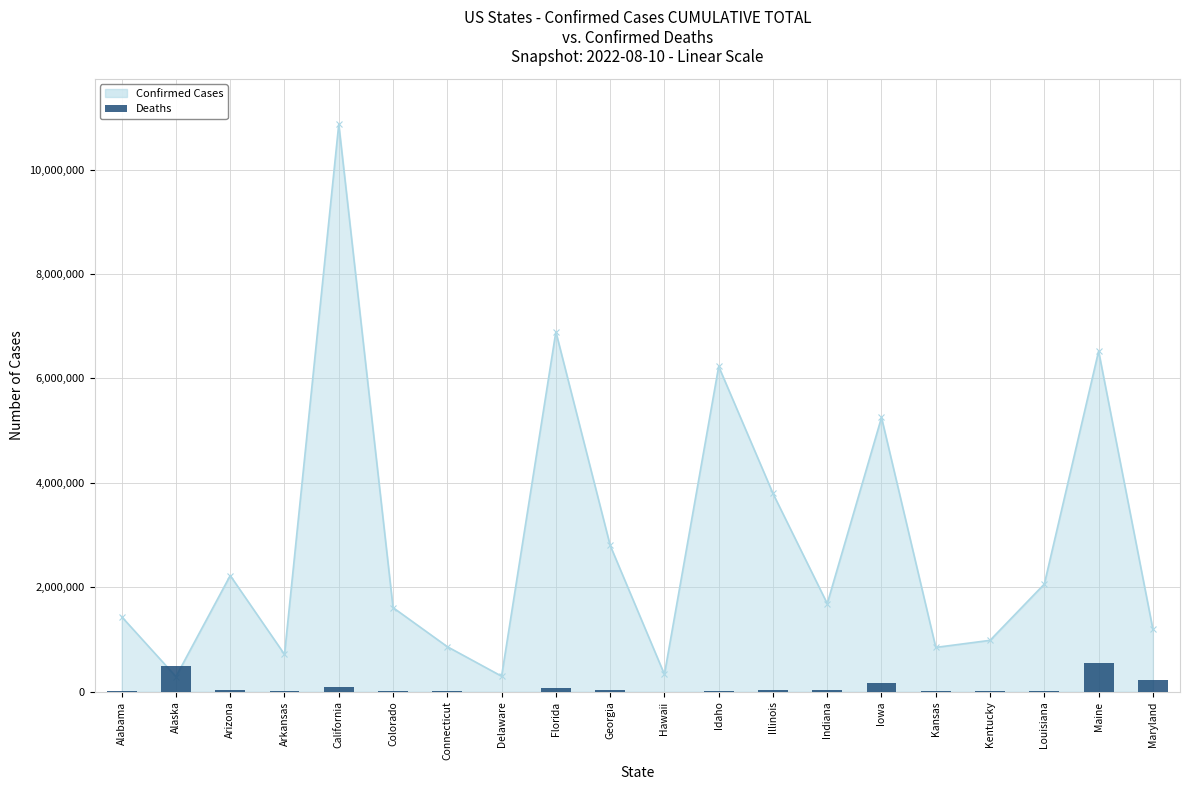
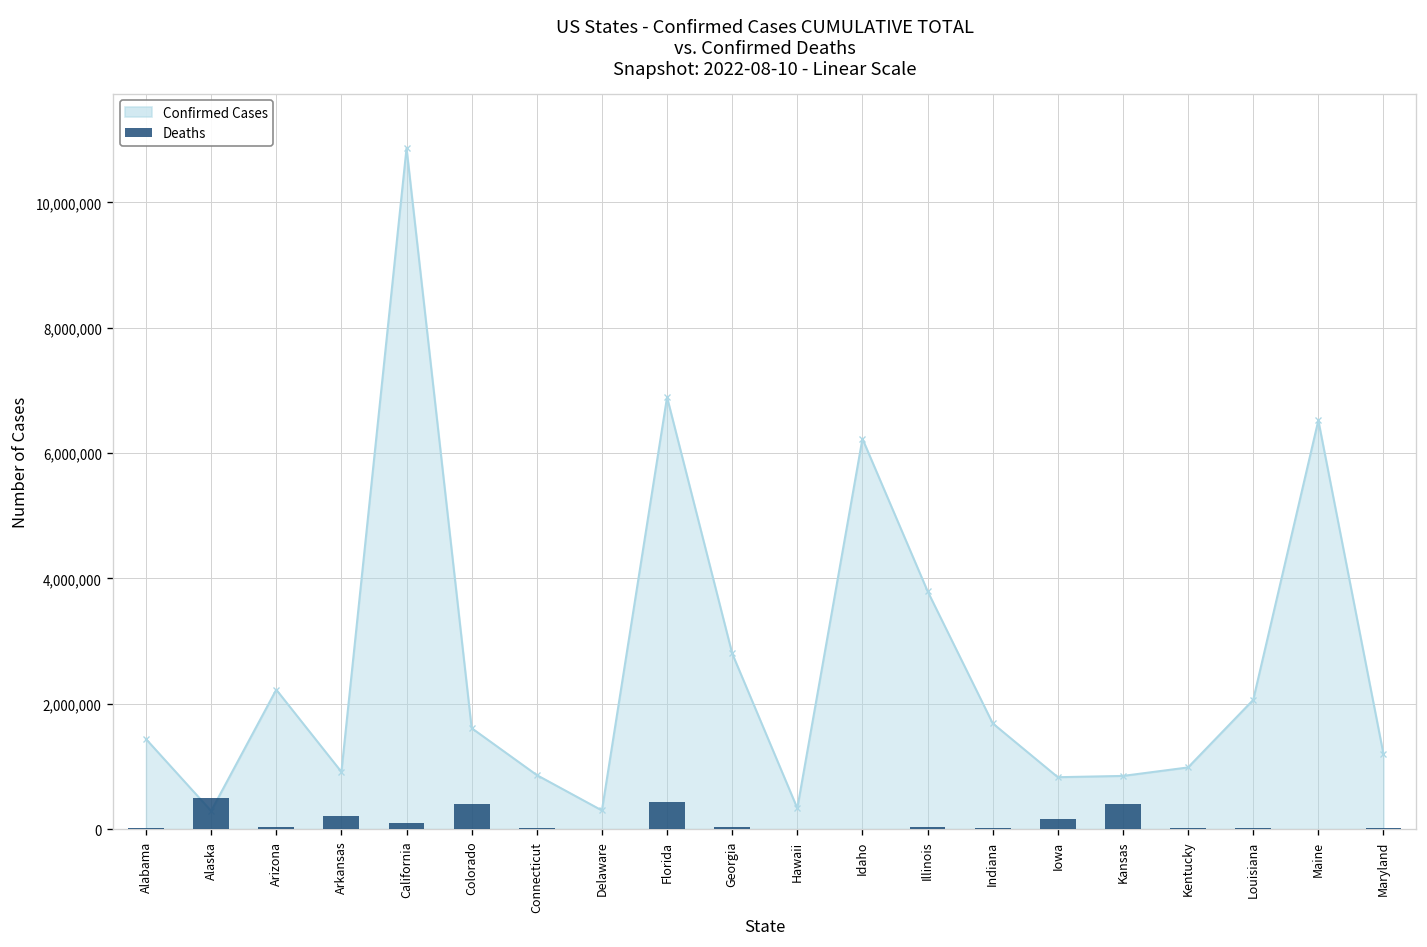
  {
    "Confirmed Cases": {
      "Alabama": "1,400,000",
      "Alaska": "300,000",
      "Arizona": "2,200,000",
-     "Arkansas": "700,000",
+     "Arkansas": "900,000",
      "California": "10,900,000",
      "Colorado": "1,600,000",
      "Connecticut": "900,000",
      "Delaware": "300,000",
      "Florida": "6,900,000",
      "Georgia": "2,800,000",
      "Hawaii": "300,000",
      "Idaho": "6,200,000",
      "Illinois": "3,800,000",
      "Indiana": "1,700,000",
-     "Iowa": "5,300,000",
+     "Iowa": "800,000",
      "Kansas": "800,000",
      "Kentucky": "1,000,000",
      "Louisiana": "2,100,000",
      "Maine": "6,500,000",
      "Maryland": "1,200,000"
    },
    "Deaths": {
      "Alaska": "500,000",
-     "Arkansas": "0",
+     "Arkansas": "200,000",
      "California": "100,000",
-     "Colorado": "0",
-     "Florida": "100,000",
+     "Colorado": "400,000",
+     "Florida": "400,000",
      "Iowa": "200,000",
-     "Kansas": "0",
-     "Maine": "500,000",
-     "Maryland": "200,000"
+     "Kansas": "400,000",
+     "Maine": "0",
+     "Maryland": "0"
    }
  }
